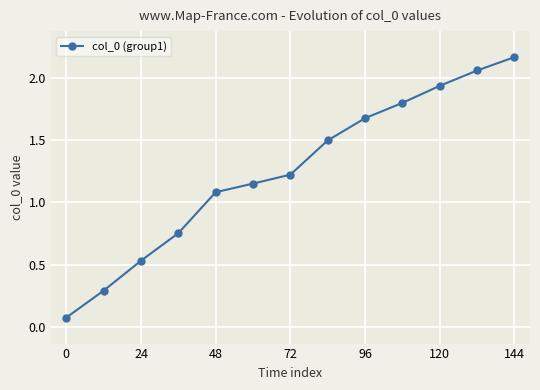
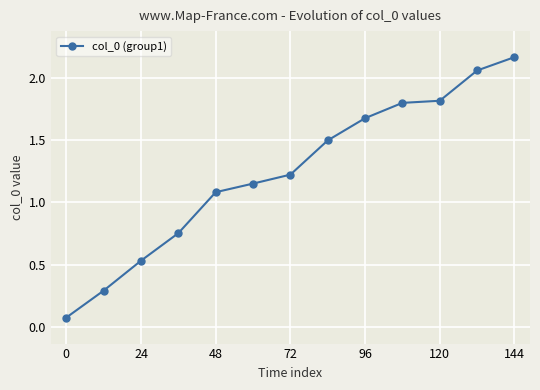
  {
    "0": 0.08,
    "24": 0.53,
    "48": 1.08,
    "72": 1.22,
    "96": 1.68,
-   "120": 1.94,
+   "120": 1.82,
    "144": 2.17
  }
